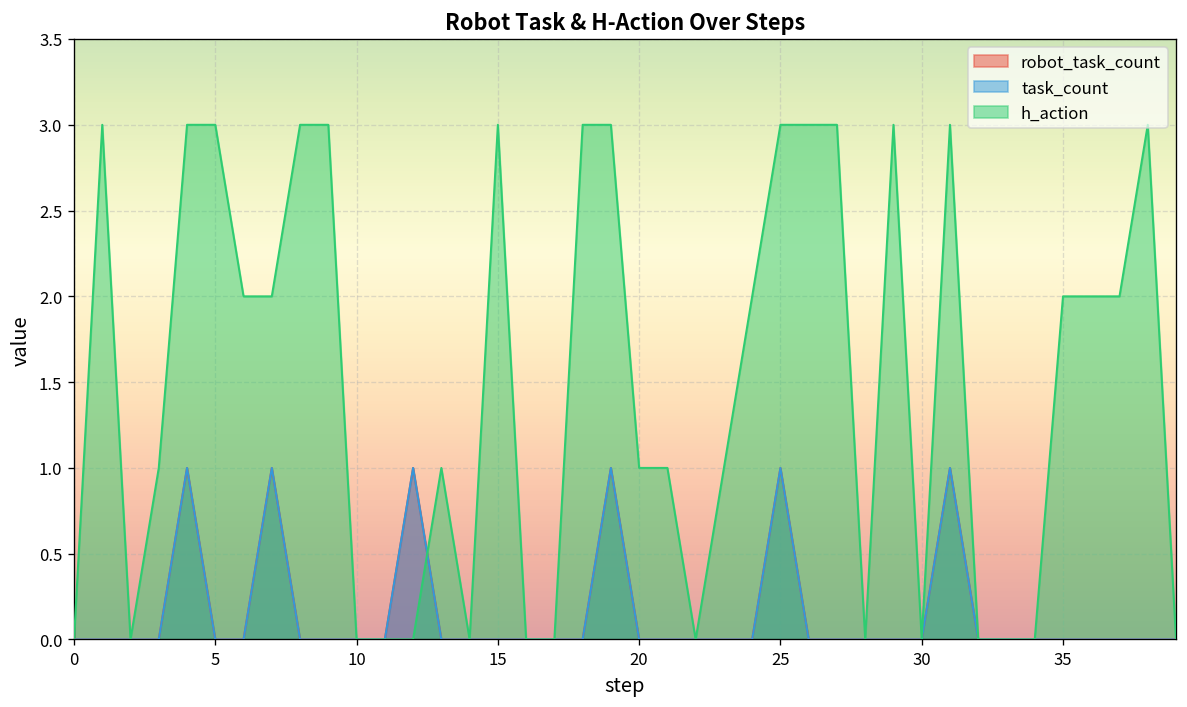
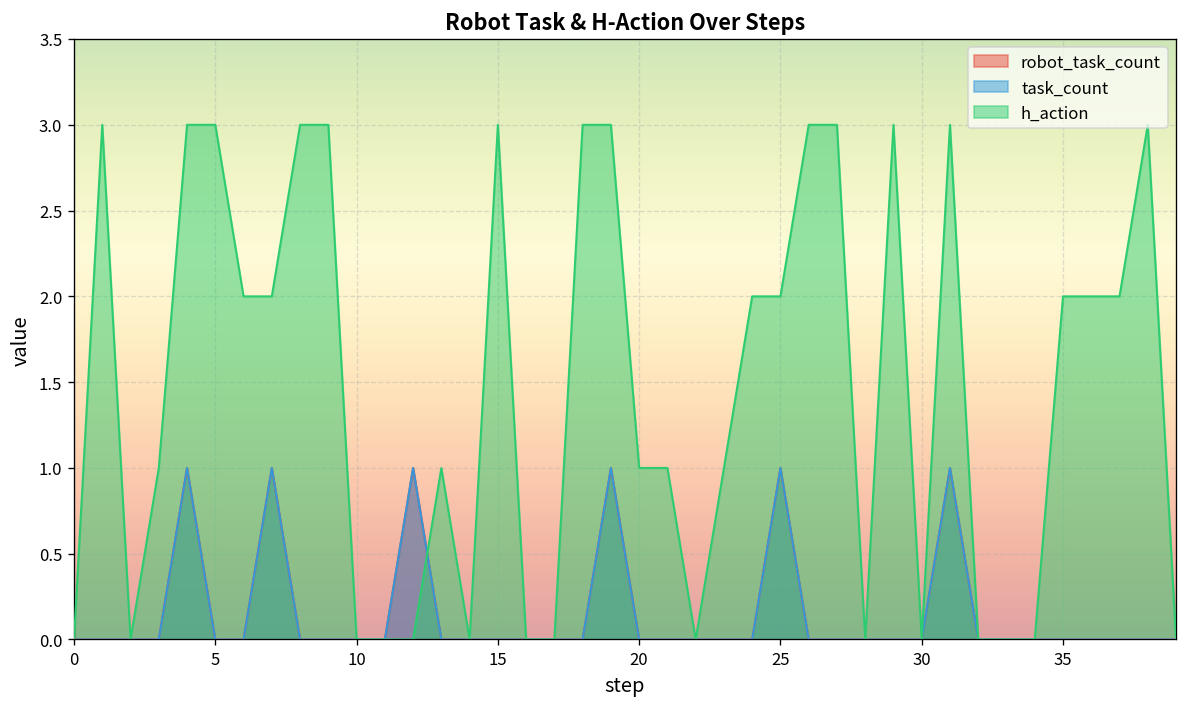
  {
    "task_count": {
      "5": 0,
      "15": 0,
      "20": 0,
      "25": 1,
      "35": 0
    },
    "h_action": {
      "5": 3,
      "15": 3,
      "20": 1,
-     "25": 3,
+     "25": 2,
      "35": 2
    }
  }
